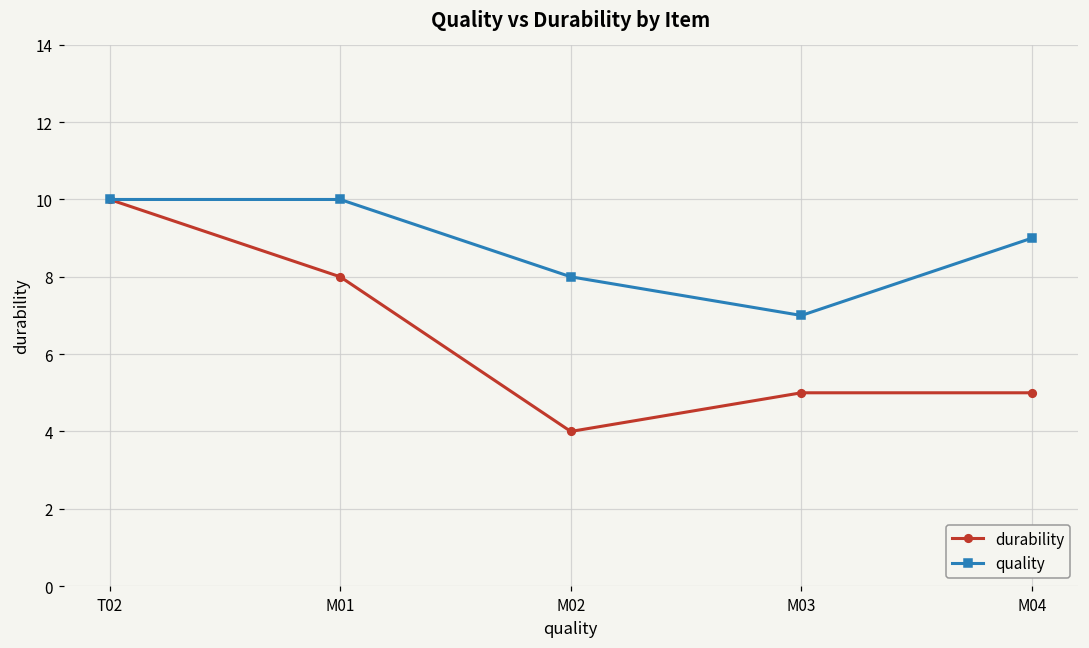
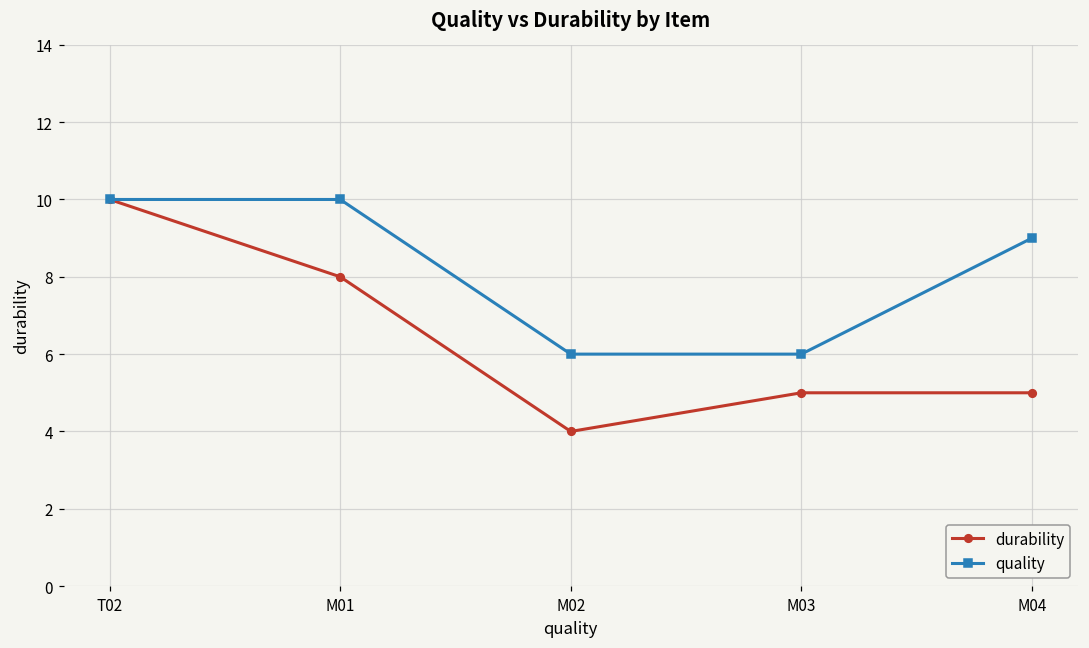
  {
    "durability": {
      "M01": 8,
      "M02": 4,
      "M03": 5,
      "M04": 5
    },
    "quality": {
      "M01": 10,
-     "M02": 8,
-     "M03": 7,
+     "M02": 6,
+     "M03": 6,
      "M04": 9
    }
  }
